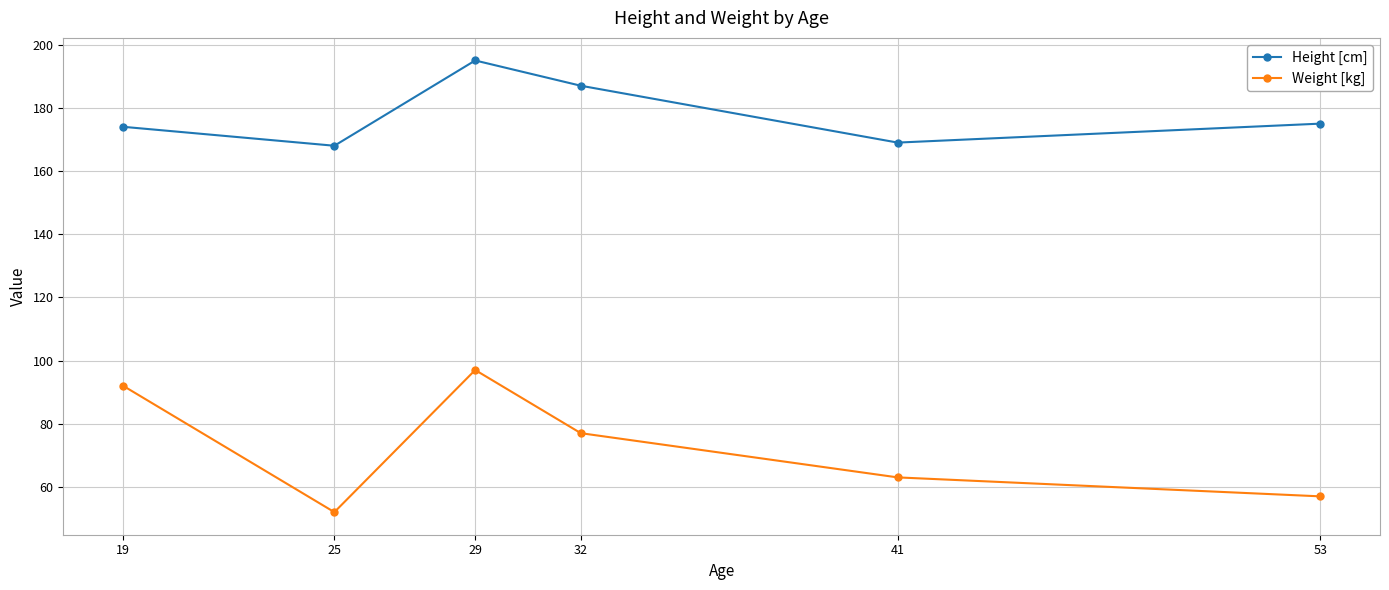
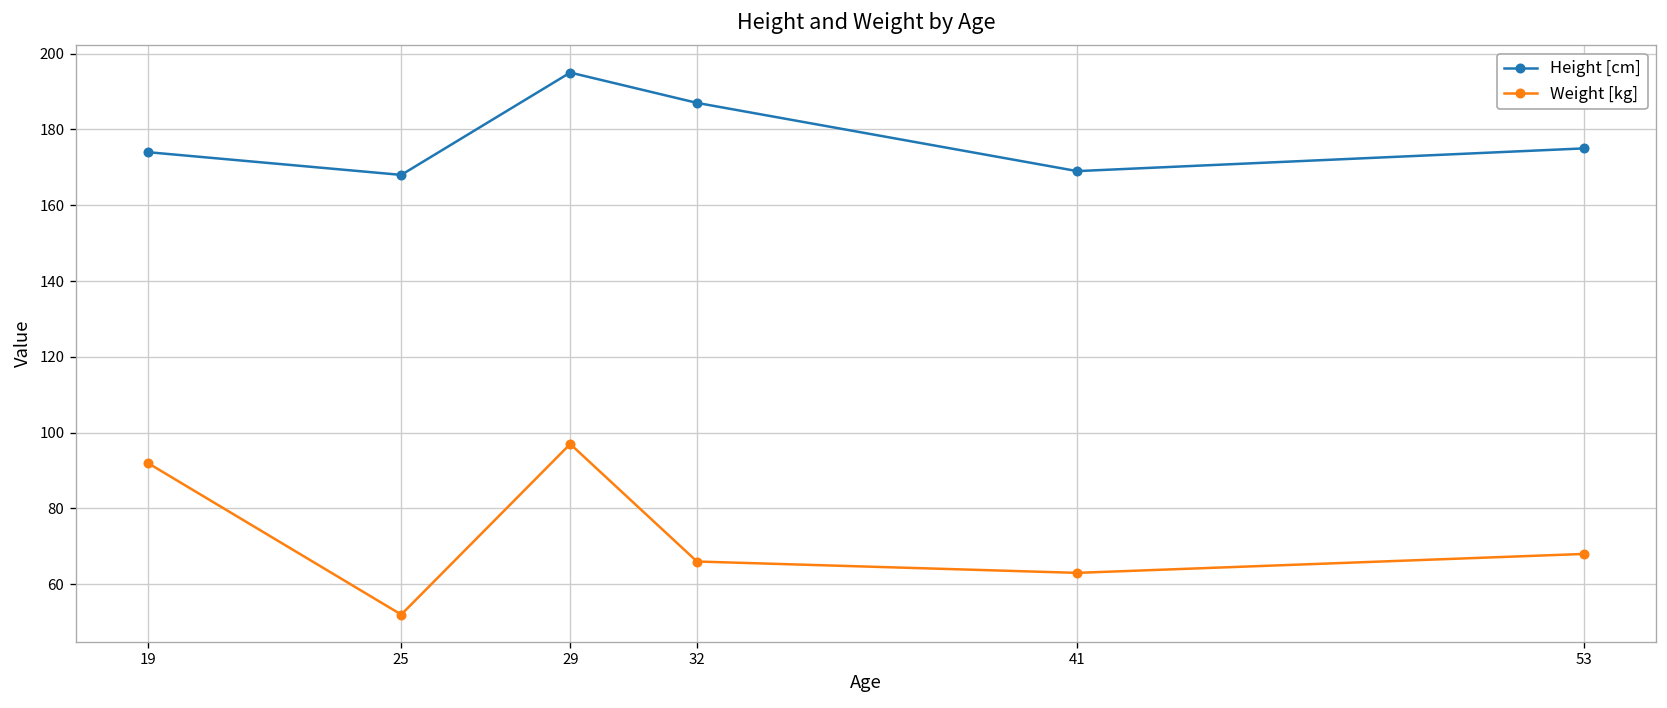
  {
    "Height [cm]": {
      "19": 174,
      "25": 168,
      "29": 195,
      "32": 187,
      "41": 169,
      "53": 175
    },
    "Weight [kg]": {
      "19": 92,
      "25": 52,
      "29": 97,
-     "32": 77,
+     "32": 66,
      "41": 63,
-     "53": 57
+     "53": 68
    }
  }
